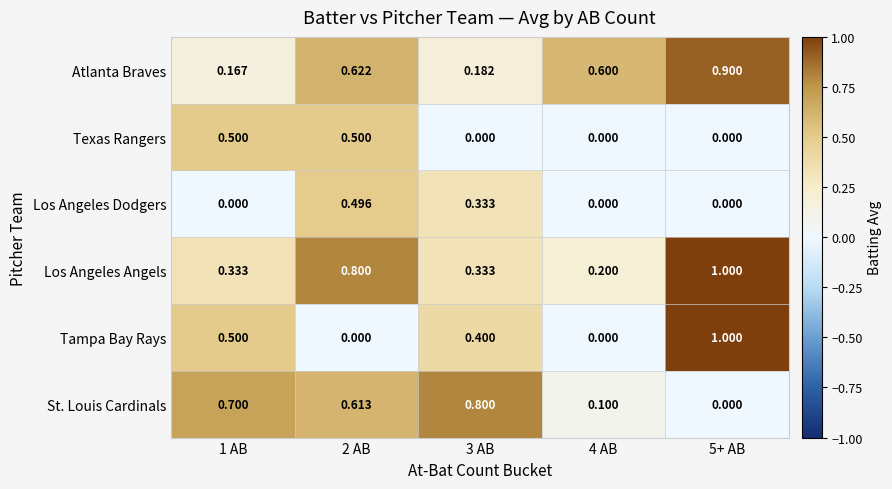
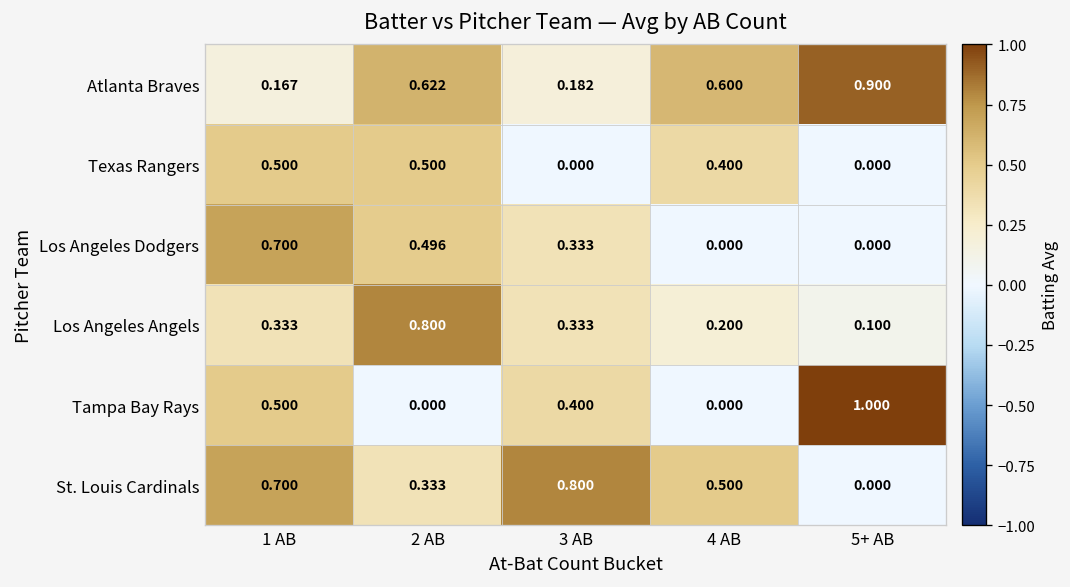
  {
    "Atlanta Braves": {
      "1 AB": 0.167,
      "2 AB": 0.622,
      "3 AB": 0.182,
      "4 AB": 0.600,
      "5+ AB": 0.900
    },
    "Texas Rangers": {
      "1 AB": 0.500,
      "2 AB": 0.500,
      "3 AB": 0.000,
-     "4 AB": 0.000,
+     "4 AB": 0.400,
      "5+ AB": 0.000
    },
    "Los Angeles Dodgers": {
-     "1 AB": 0.000,
+     "1 AB": 0.700,
      "2 AB": 0.496,
      "3 AB": 0.333,
      "4 AB": 0.000,
      "5+ AB": 0.000
    },
    "Los Angeles Angels": {
      "1 AB": 0.333,
      "2 AB": 0.800,
      "3 AB": 0.333,
      "4 AB": 0.200,
-     "5+ AB": 1.000
+     "5+ AB": 0.100
    },
    "Tampa Bay Rays": {
      "1 AB": 0.500,
      "2 AB": 0.000,
      "3 AB": 0.400,
      "4 AB": 0.000,
      "5+ AB": 1.000
    },
    "St. Louis Cardinals": {
      "1 AB": 0.700,
-     "2 AB": 0.613,
+     "2 AB": 0.333,
      "3 AB": 0.800,
-     "4 AB": 0.100,
+     "4 AB": 0.500,
      "5+ AB": 0.000
    }
  }
